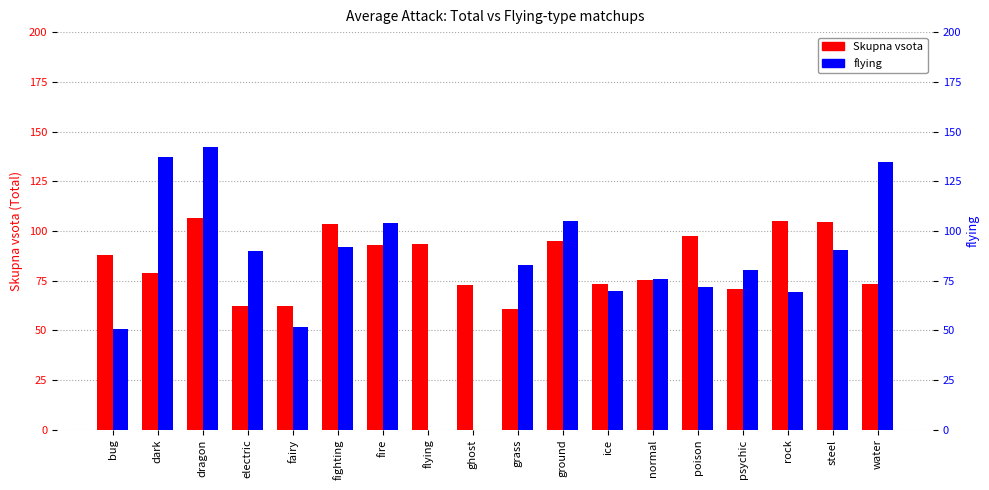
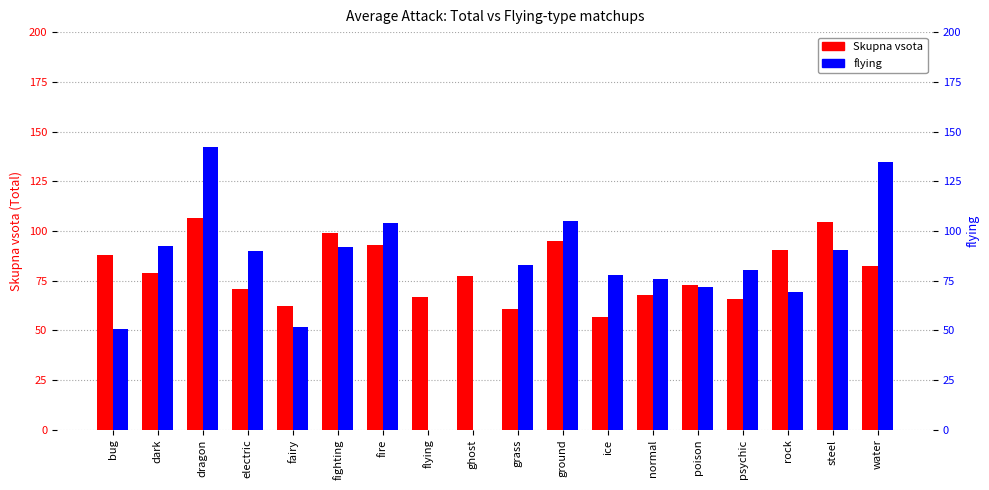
  {
    "Skupna vsota": {
      "bug": 88,
      "dark": 79,
      "dragon": 106,
-     "electric": 62,
+     "electric": 71,
      "fairy": 62,
-     "fighting": 104,
+     "fighting": 99,
      "fire": 93,
-     "flying": 93,
-     "ghost": 73,
+     "flying": 67,
+     "ghost": 77,
      "grass": 61,
      "ground": 95,
-     "ice": 73,
-     "normal": 75,
-     "poison": 98,
-     "psychic": 71,
-     "rock": 105,
+     "ice": 57,
+     "normal": 68,
+     "poison": 73,
+     "psychic": 66,
+     "rock": 91,
      "steel": 104,
-     "water": 73
+     "water": 82
    },
    "flying": {
      "bug": 51,
-     "dark": 137,
+     "dark": 92,
      "dragon": 142,
      "electric": 90,
      "fairy": 52,
      "fighting": 92,
      "fire": 104,
      "flying": 0,
      "ghost": 0,
      "grass": 83,
      "ground": 105,
-     "ice": 70,
+     "ice": 78,
      "normal": 76,
      "poison": 72,
      "psychic": 80,
      "rock": 69,
      "steel": 91,
      "water": 135
    }
  }
